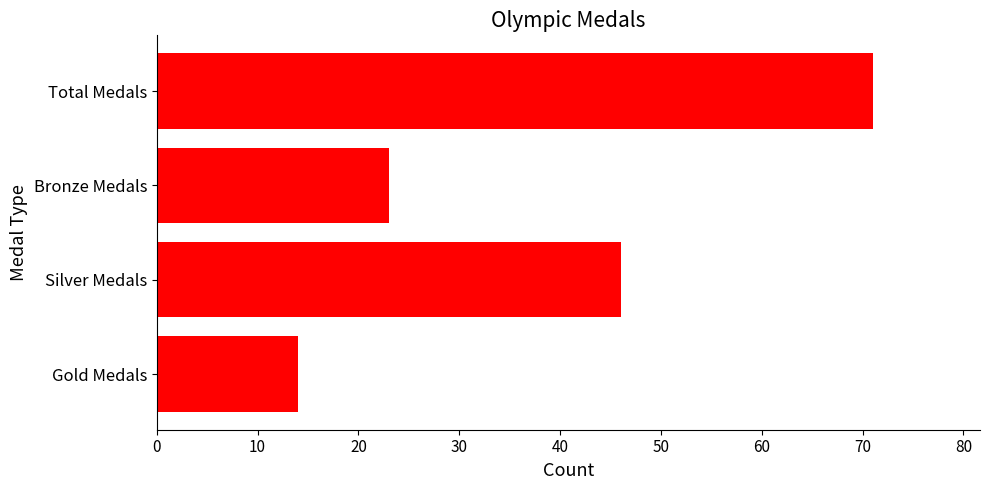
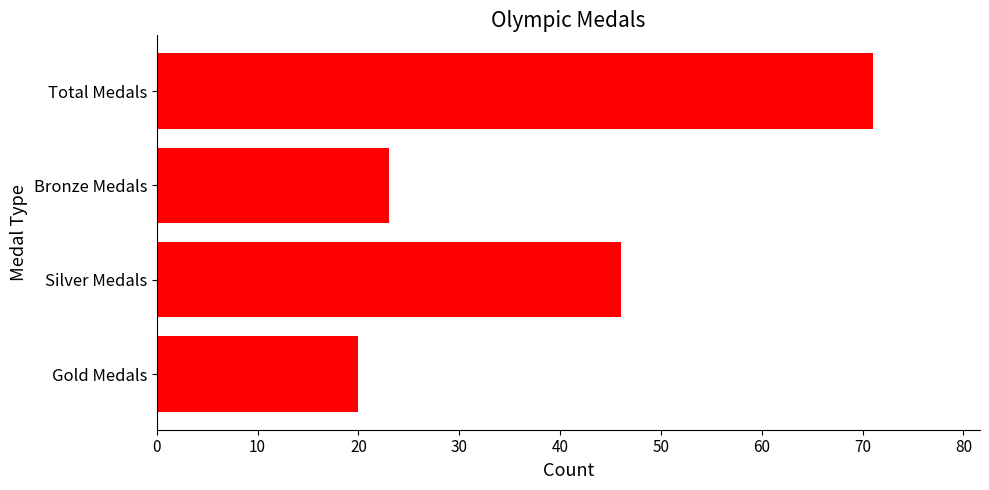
  {
    "Total Medals": 71,
    "Bronze Medals": 23,
    "Silver Medals": 46,
-   "Gold Medals": 14
+   "Gold Medals": 20
  }
